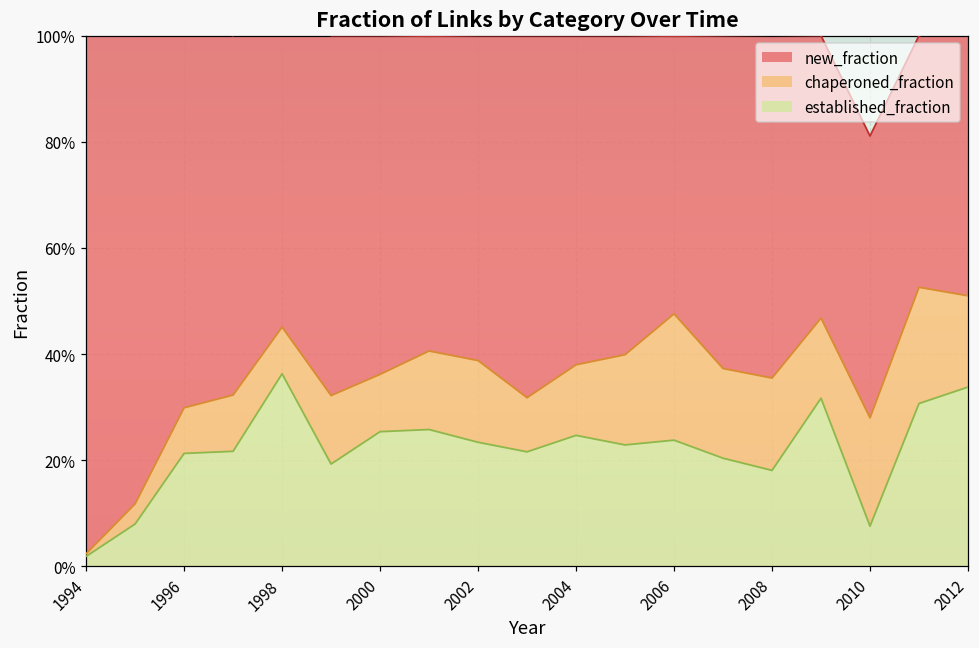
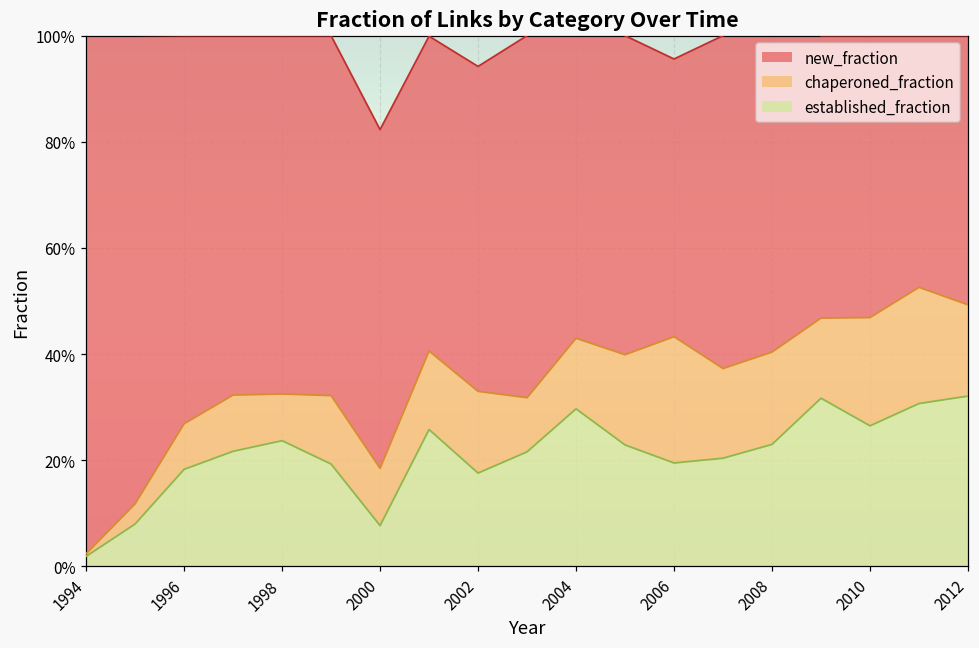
  {
    "established_fraction": {
-     "1996": "21%",
-     "1998": "36%",
-     "2000": "25%",
-     "2002": "23%",
-     "2004": "25%",
-     "2006": "24%",
-     "2008": "18%",
-     "2010": "8%",
-     "2012": "34%"
+     "1996": "18%",
+     "1998": "24%",
+     "2000": "8%",
+     "2002": "18%",
+     "2004": "30%",
+     "2006": "20%",
+     "2008": "23%",
+     "2010": "27%",
+     "2012": "32%"
    },
    "chaperoned_fraction": {
      "1996": "9%",
      "1998": "9%",
      "2000": "11%",
      "2002": "15%",
      "2004": "13%",
      "2006": "24%",
      "2008": "17%",
      "2010": "20%",
      "2012": "17%"
    },
    "new_fraction": {
      "1994": "98%",
      "2000": "64%",
      "2002": "61%",
      "2006": "52%",
      "2010": "53%"
    }
  }
